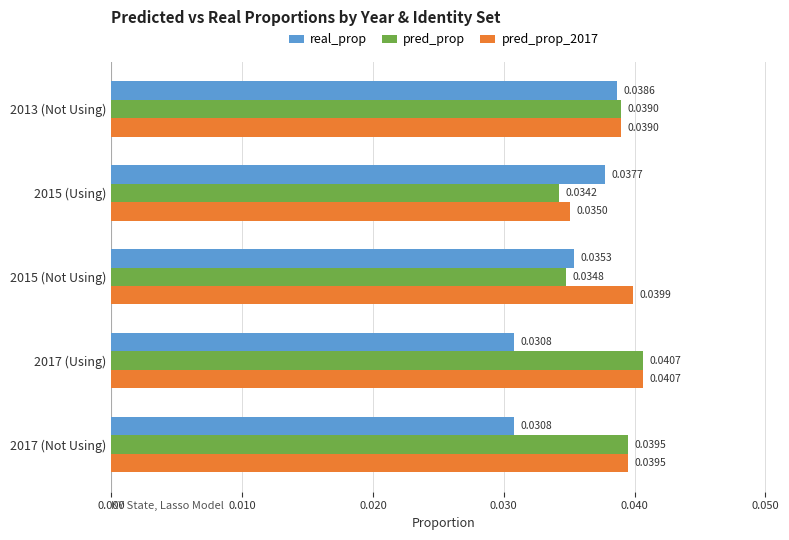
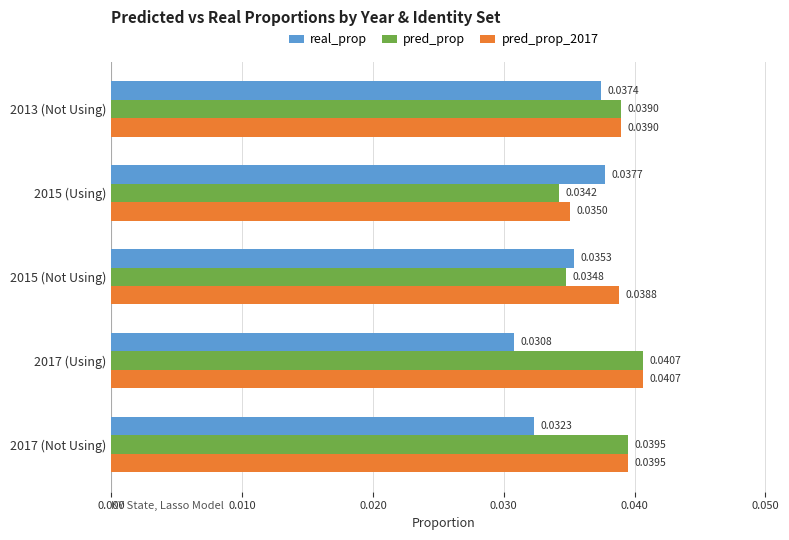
  {
    "real_prop": {
-     "2013 (Not Using)": 0.0386,
+     "2013 (Not Using)": 0.0374,
      "2015 (Using)": 0.0377,
      "2015 (Not Using)": 0.0353,
      "2017 (Using)": 0.0308,
-     "2017 (Not Using)": 0.0308
+     "2017 (Not Using)": 0.0323
    },
    "pred_prop": {
      "2013 (Not Using)": 0.0390,
      "2015 (Using)": 0.0342,
      "2015 (Not Using)": 0.0348,
      "2017 (Using)": 0.0407,
      "2017 (Not Using)": 0.0395
    },
    "pred_prop_2017": {
      "2013 (Not Using)": 0.0390,
      "2015 (Using)": 0.0350,
-     "2015 (Not Using)": 0.0399,
+     "2015 (Not Using)": 0.0388,
      "2017 (Using)": 0.0407,
      "2017 (Not Using)": 0.0395
    }
  }
